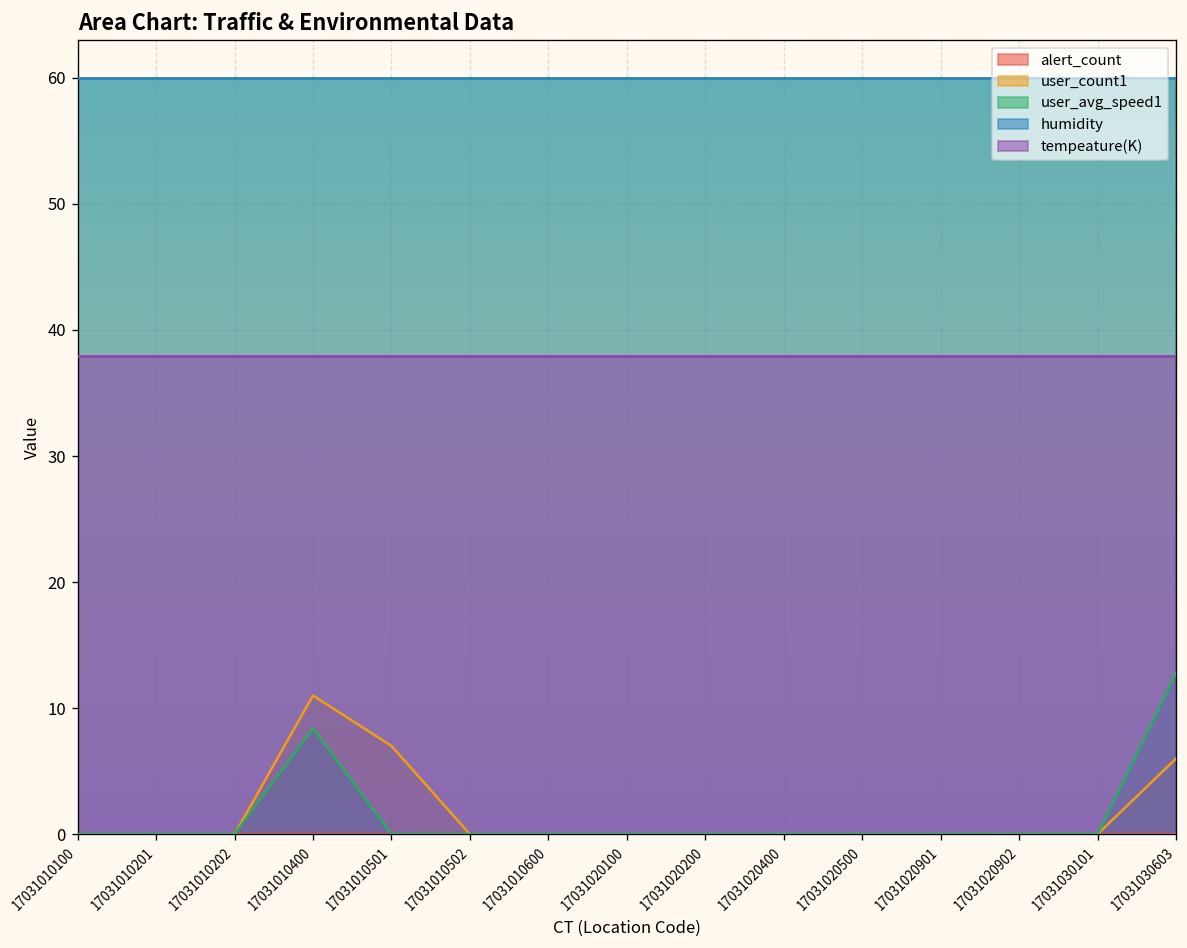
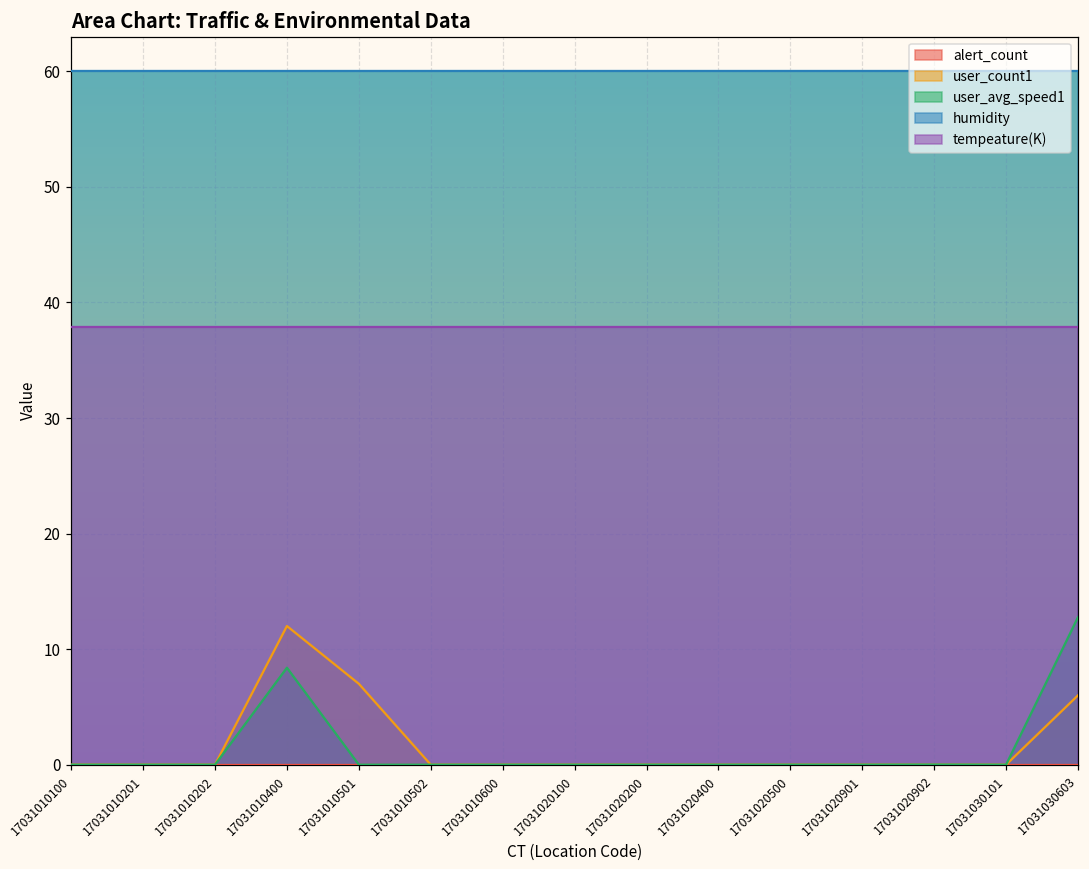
  {
    "alert_count": {
      "17031010400": 0,
      "17031030603": 0
    },
    "user_count1": {
-     "17031010400": 11,
+     "17031010400": 12,
      "17031010501": 7,
      "17031030603": 6
    },
    "user_avg_speed1": {
      "17031010400": 8.4,
      "17031030603": 12.8
    },
    "humidity": {
      "17031010100": 60,
      "17031010201": 60,
      "17031010202": 60,
      "17031010400": 60,
      "17031010501": 60,
      "17031010502": 60,
      "17031010600": 60,
      "17031020100": 60,
      "17031020200": 60,
      "17031020400": 60,
      "17031020500": 60,
      "17031020901": 60,
      "17031030603": 60
    },
    "tempeature(K)": {
      "17031010100": 38,
      "17031010201": 38,
      "17031010202": 38,
      "17031010400": 38,
      "17031010501": 38,
      "17031010502": 38,
      "17031010600": 38,
      "17031020100": 38,
      "17031020200": 38,
      "17031020400": 38,
      "17031020500": 38,
      "17031020901": 38,
      "17031020902": 38,
      "17031030101": 38,
      "17031030603": 38
    }
  }
